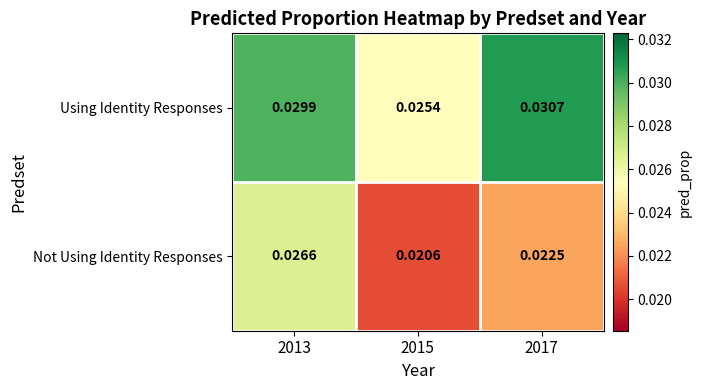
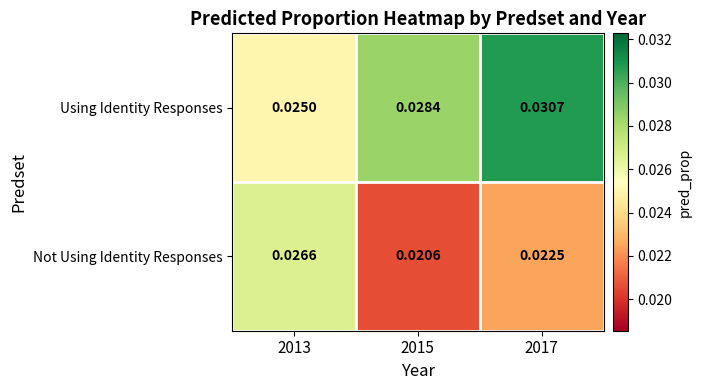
  {
    "Using Identity Responses": {
-     "2013": 0.0299,
-     "2015": 0.0254,
+     "2013": 0.0250,
+     "2015": 0.0284,
      "2017": 0.0307
    },
    "Not Using Identity Responses": {
      "2013": 0.0266,
      "2015": 0.0206,
      "2017": 0.0225
    }
  }
